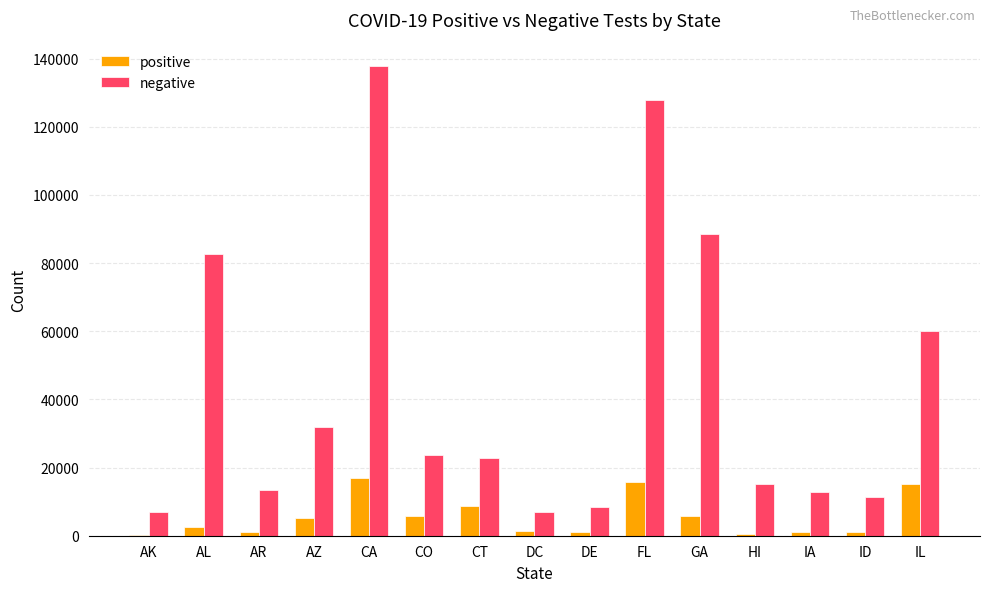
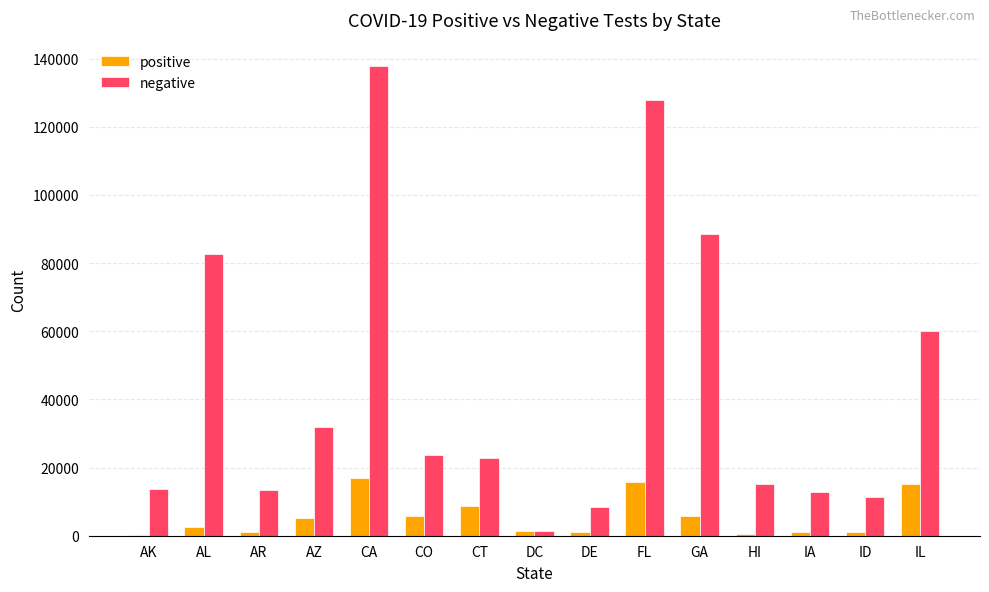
  {
    "positive": {
      "AL": 2000,
      "AR": 1000,
      "AZ": 5000,
      "CA": 17000,
      "CO": 6000,
      "CT": 9000,
      "DC": 1000,
      "DE": 1000,
      "FL": 16000,
      "GA": 6000,
      "IA": 1000,
      "ID": 1000,
      "IL": 15000
    },
    "negative": {
-     "AK": 7000,
+     "AK": 14000,
      "AL": 83000,
      "AR": 14000,
      "AZ": 32000,
      "CA": 138000,
      "CO": 24000,
      "CT": 23000,
-     "DC": 7000,
+     "DC": 1000,
      "DE": 8000,
      "FL": 128000,
      "GA": 88000,
      "HI": 15000,
      "IA": 13000,
      "ID": 11000,
      "IL": 60000
    }
  }
